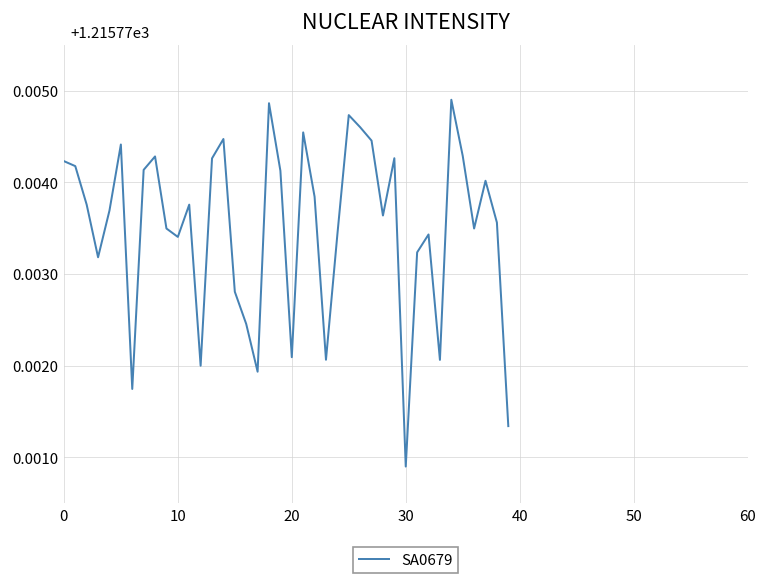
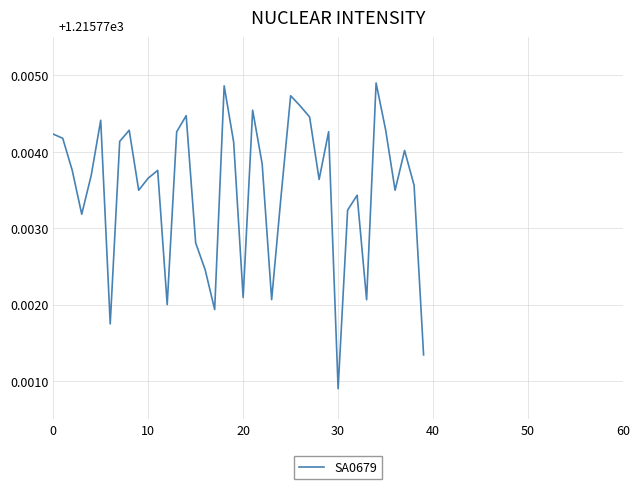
  {
    "0": 0.0042,
-   "10": 0.0034,
+   "10": 0.0037,
    "20": 0.0021,
    "30": 0.0009
  }
